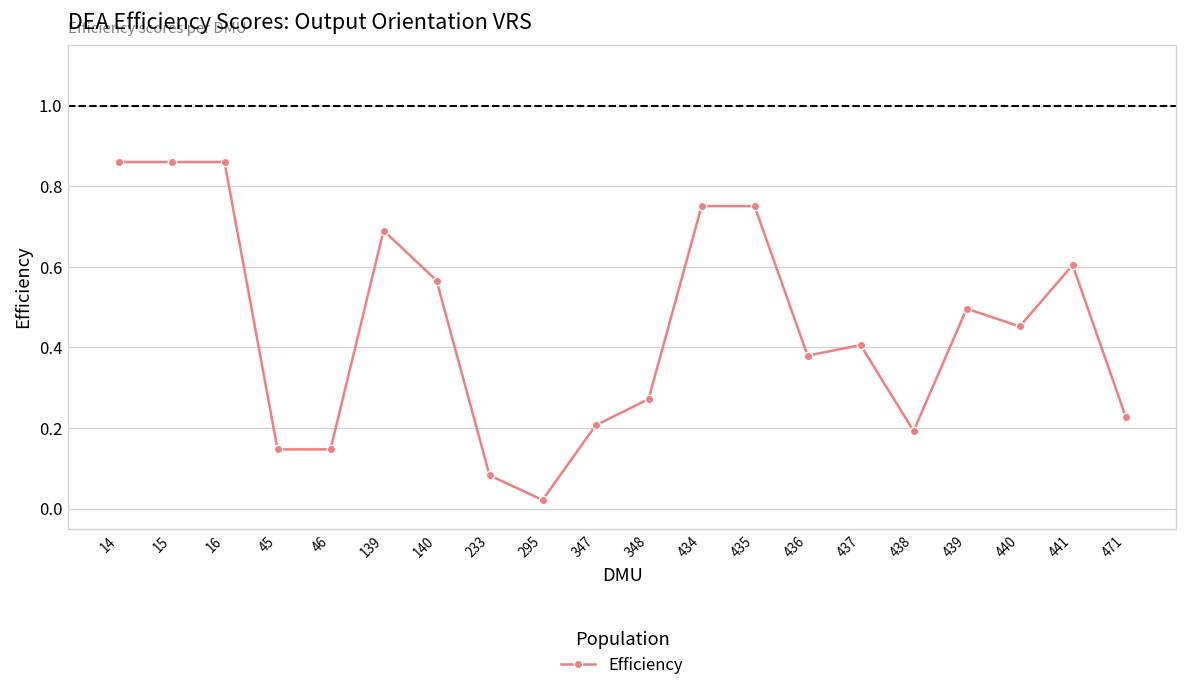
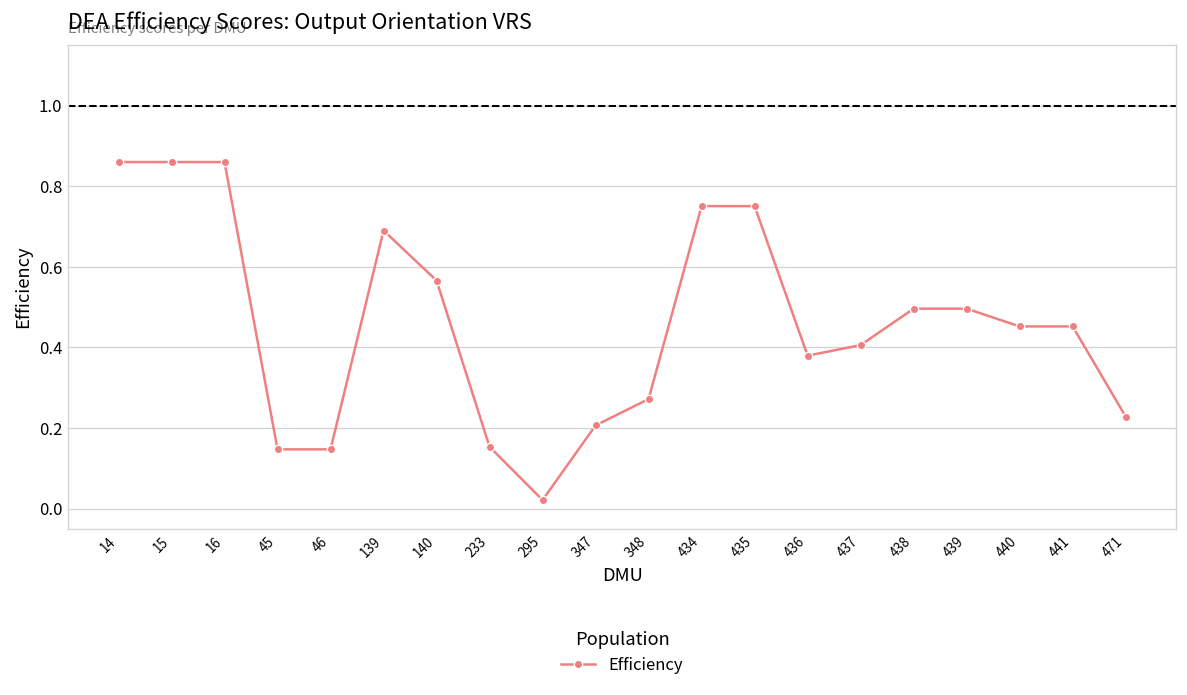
  {
    "14": 0.86,
    "15": 0.86,
    "16": 0.86,
    "45": 0.15,
    "46": 0.15,
    "139": 0.69,
    "140": 0.57,
-   "233": 0.08,
+   "233": 0.15,
    "295": 0.02,
    "347": 0.21,
    "348": 0.27,
    "434": 0.75,
    "435": 0.75,
    "436": 0.38,
    "437": 0.41,
-   "438": 0.19,
+   "438": 0.50,
    "439": 0.50,
    "440": 0.45,
-   "441": 0.60,
+   "441": 0.45,
    "471": 0.23
  }
